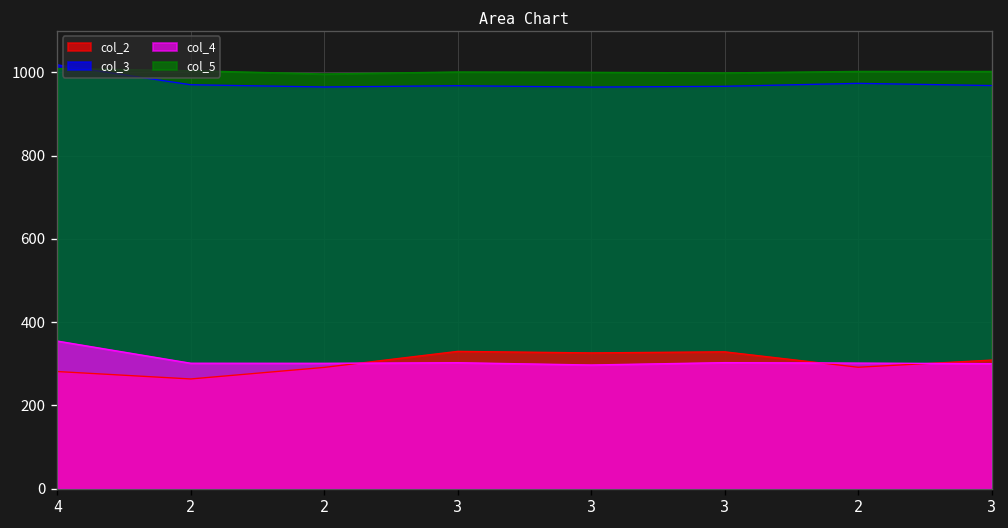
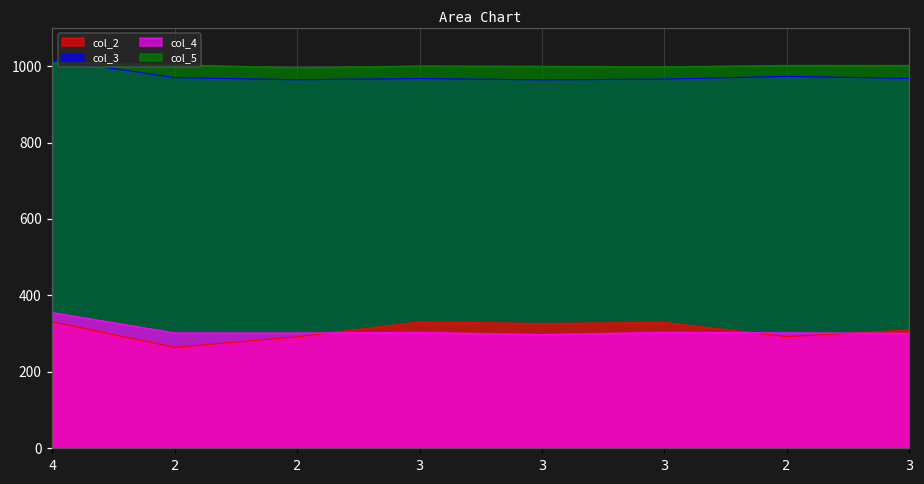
  {
    "col_3": {
      "4": 1020
    },
    "col_5": {
      "4": 1010
    },
    "col_2": {
-     "4": 280
+     "4": 330
    },
    "col_4": {
      "4": 350
    }
  }
